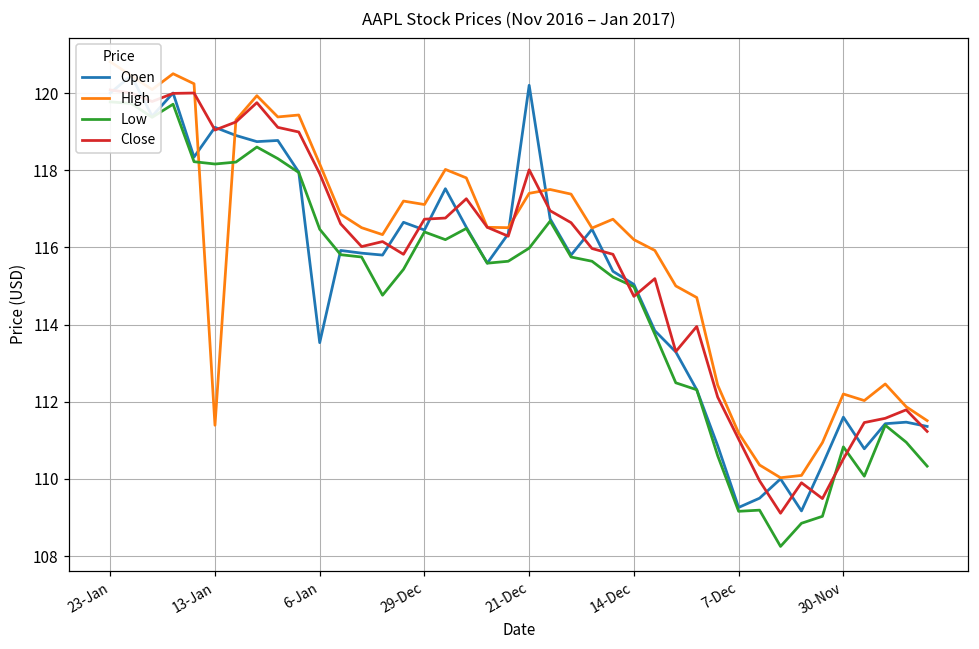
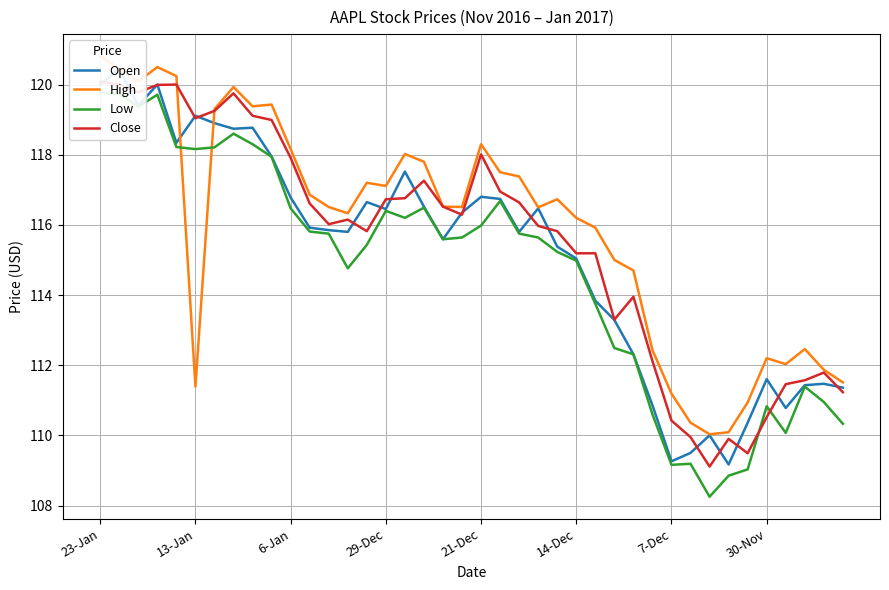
  {
    "Open": {
-     "6-Jan": 113.5,
-     "21-Dec": 120.2,
+     "6-Jan": 116.8,
+     "21-Dec": 116.8,
      "7-Dec": 109.3,
      "30-Nov": 111.6
    },
    "High": {
      "13-Jan": 111.4,
      "6-Jan": 118.2,
      "29-Dec": 117.1,
-     "21-Dec": 117.4,
+     "21-Dec": 118.3,
      "14-Dec": 116.2,
      "7-Dec": 111.2,
      "30-Nov": 112.2
    },
    "Low": {
      "13-Jan": 118.2,
      "6-Jan": 116.5,
      "21-Dec": 116.0,
      "7-Dec": 109.2,
      "30-Nov": 110.8
    },
    "Close": {
      "6-Jan": 117.9,
      "29-Dec": 116.7,
      "21-Dec": 118.0,
-     "14-Dec": 114.7,
-     "7-Dec": 111.0,
+     "14-Dec": 115.2,
+     "7-Dec": 110.4,
      "30-Nov": 110.5
    }
  }
